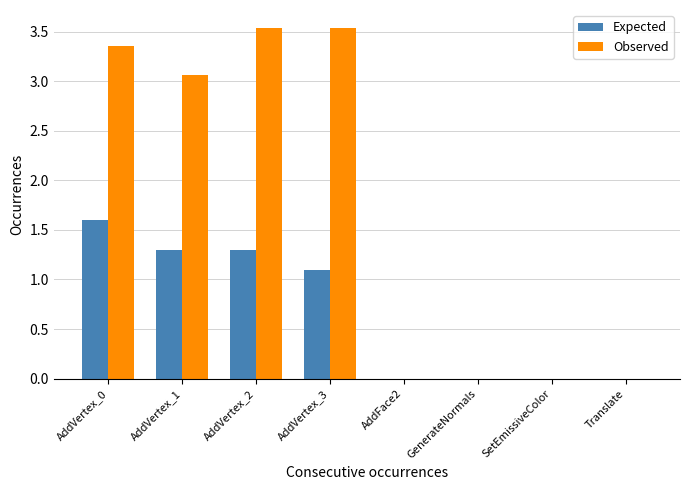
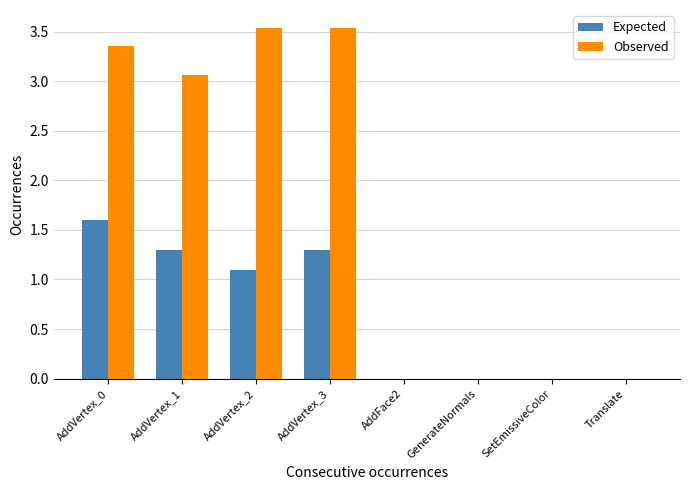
  {
    "Expected": {
      "AddVertex_0": 1.6,
      "AddVertex_1": 1.3,
-     "AddVertex_2": 1.3,
-     "AddVertex_3": 1.1,
+     "AddVertex_2": 1.1,
+     "AddVertex_3": 1.3,
      "AddFace2": 0.0,
      "GenerateNormals": 0.0,
      "SetEmissiveColor": 0.0,
      "Translate": 0.0
    },
    "Observed": {
      "AddVertex_0": 3.4,
      "AddVertex_1": 3.1,
      "AddVertex_2": 3.5,
      "AddVertex_3": 3.5,
      "AddFace2": 0.0,
      "GenerateNormals": 0.0,
      "SetEmissiveColor": 0.0,
      "Translate": 0.0
    }
  }
